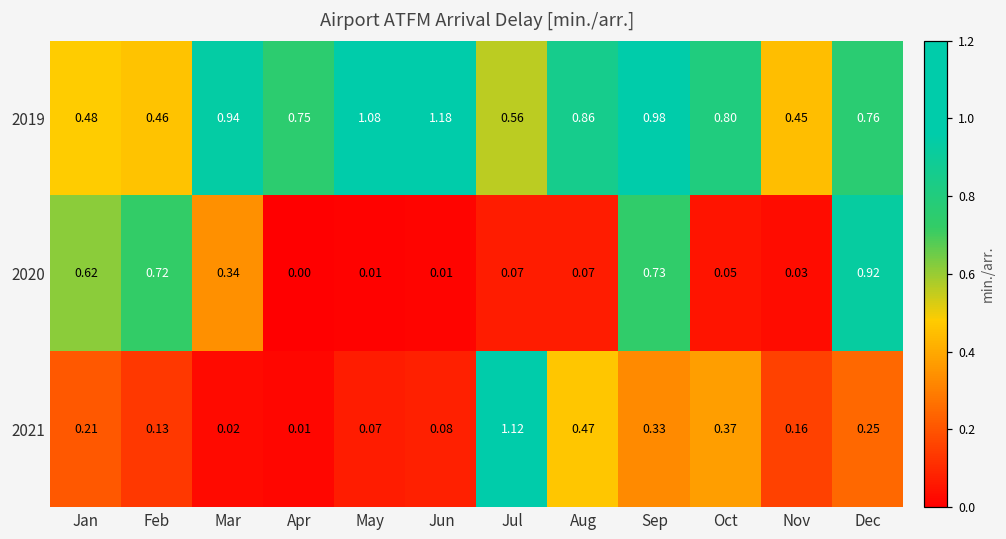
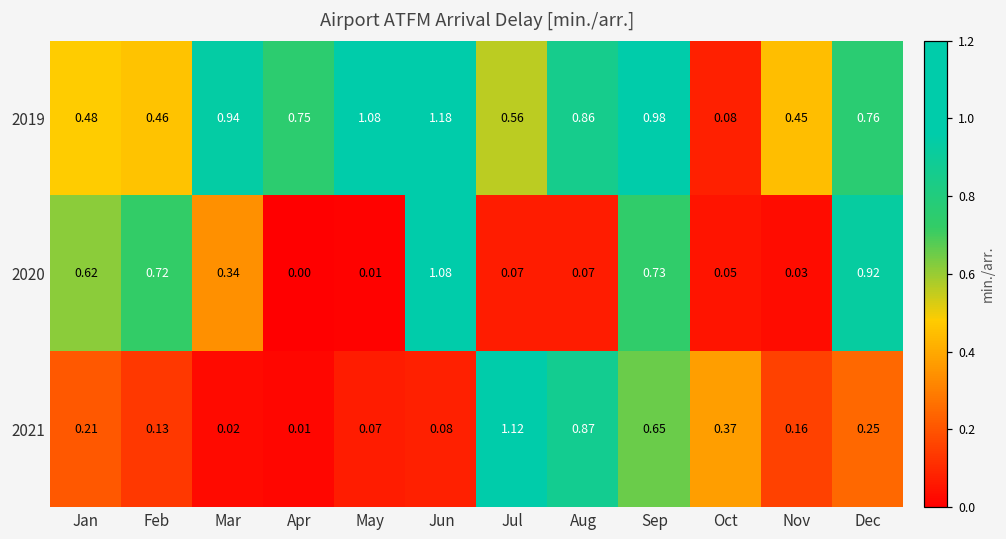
  {
    "2019": {
      "Jan": 0.48,
      "Feb": 0.46,
      "Mar": 0.94,
      "Apr": 0.75,
      "May": 1.08,
      "Jun": 1.18,
      "Jul": 0.56,
      "Aug": 0.86,
      "Sep": 0.98,
-     "Oct": 0.80,
+     "Oct": 0.08,
      "Nov": 0.45,
      "Dec": 0.76
    },
    "2020": {
      "Jan": 0.62,
      "Feb": 0.72,
      "Mar": 0.34,
      "Apr": 0.00,
      "May": 0.01,
-     "Jun": 0.01,
+     "Jun": 1.08,
      "Jul": 0.07,
      "Aug": 0.07,
      "Sep": 0.73,
      "Oct": 0.05,
      "Nov": 0.03,
      "Dec": 0.92
    },
    "2021": {
      "Jan": 0.21,
      "Feb": 0.13,
      "Mar": 0.02,
      "Apr": 0.01,
      "May": 0.07,
      "Jun": 0.08,
      "Jul": 1.12,
-     "Aug": 0.47,
-     "Sep": 0.33,
+     "Aug": 0.87,
+     "Sep": 0.65,
      "Oct": 0.37,
      "Nov": 0.16,
      "Dec": 0.25
    }
  }
